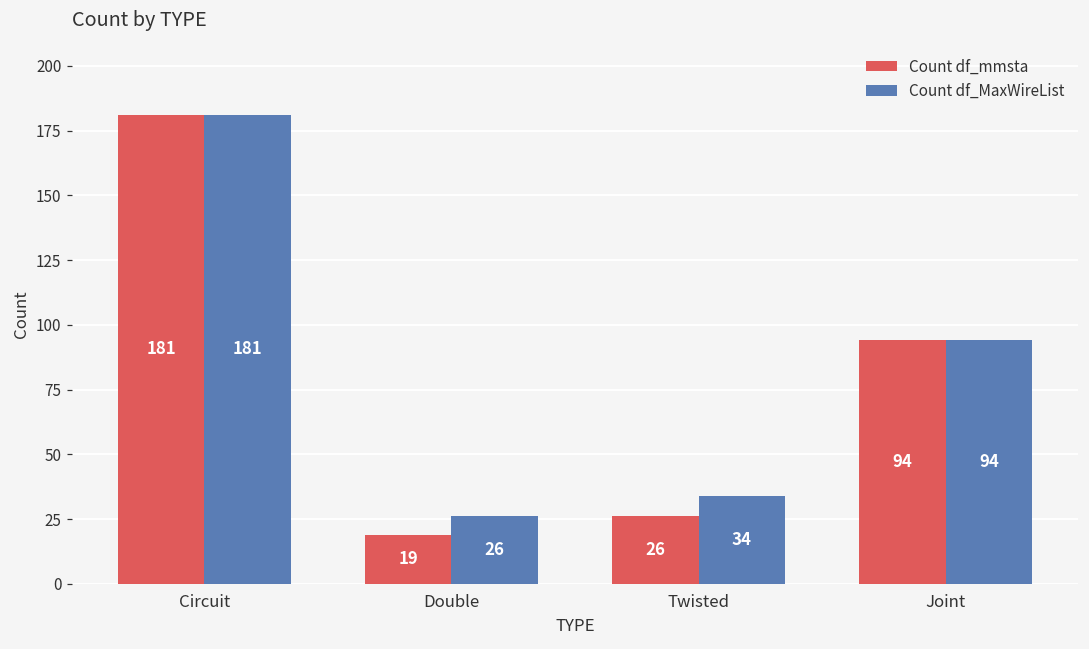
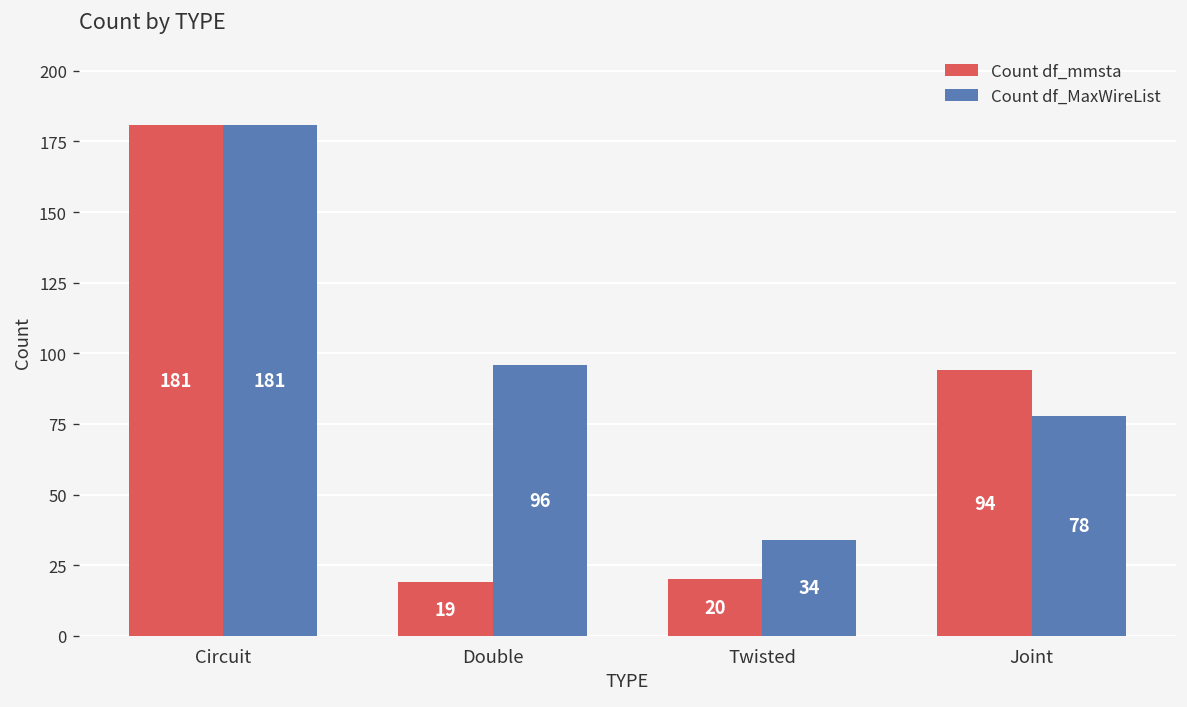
  {
    "Count df_mmsta": {
      "Circuit": 181,
      "Double": 19,
-     "Twisted": 26,
+     "Twisted": 20,
      "Joint": 94
    },
    "Count df_MaxWireList": {
      "Circuit": 181,
-     "Double": 26,
+     "Double": 96,
      "Twisted": 34,
-     "Joint": 94
+     "Joint": 78
    }
  }
